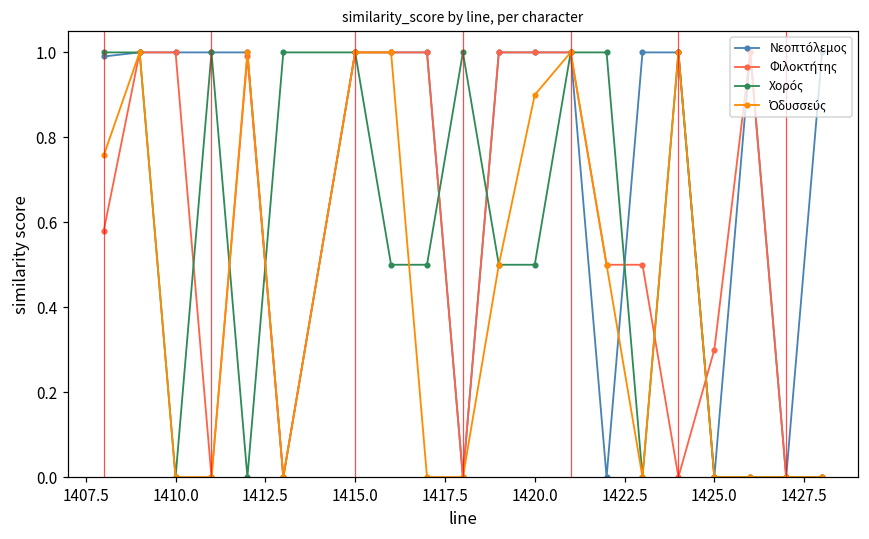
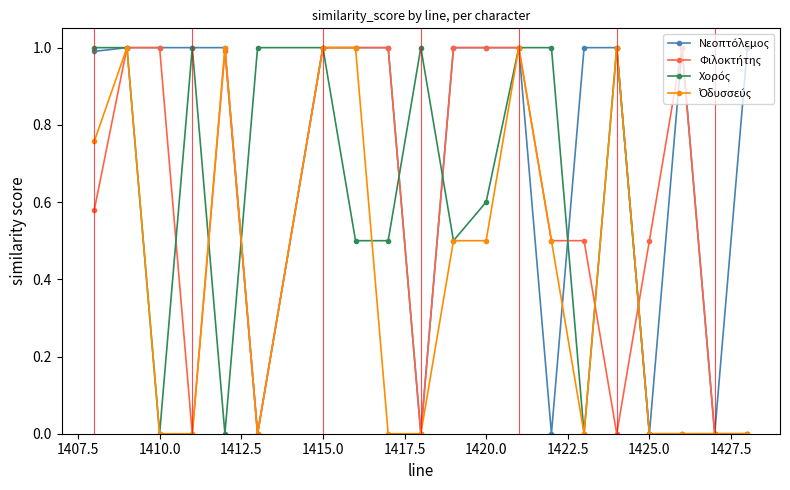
  {
    "Φιλοκτήτης": {
-     "1425.0": 0.3
+     "1425.0": 0.5
    },
    "Χορός": {
-     "1420.0": 0.5
+     "1420.0": 0.6
    },
    "Ὀδυσσεύς": {
-     "1420.0": 0.9
+     "1420.0": 0.5
    }
  }
